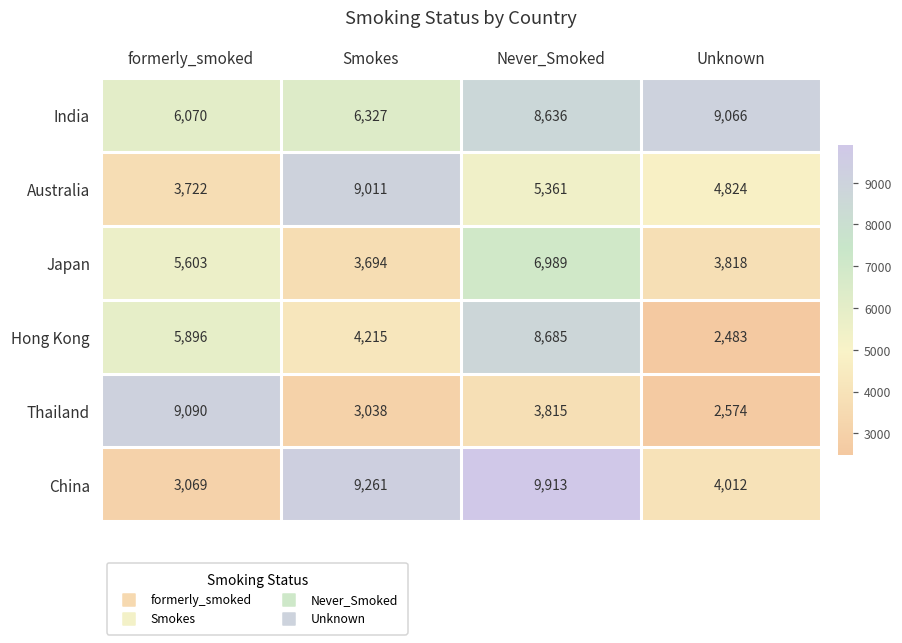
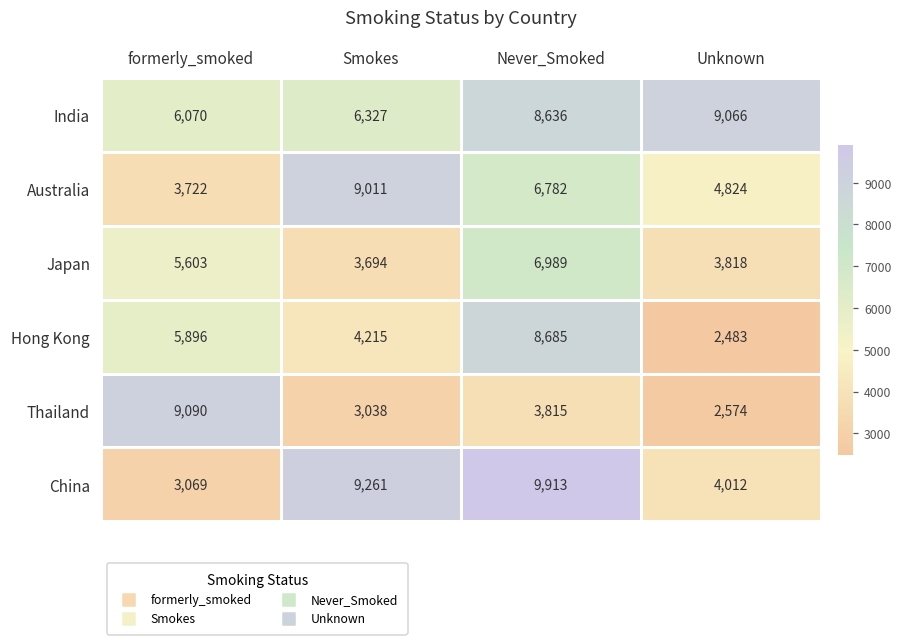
  {
    "India": {
      "formerly_smoked": "6,070",
      "Smokes": "6,327",
      "Never_Smoked": "8,636",
      "Unknown": "9,066"
    },
    "Australia": {
      "formerly_smoked": "3,722",
      "Smokes": "9,011",
-     "Never_Smoked": "5,361",
+     "Never_Smoked": "6,782",
      "Unknown": "4,824"
    },
    "Japan": {
      "formerly_smoked": "5,603",
      "Smokes": "3,694",
      "Never_Smoked": "6,989",
      "Unknown": "3,818"
    },
    "Hong Kong": {
      "formerly_smoked": "5,896",
      "Smokes": "4,215",
      "Never_Smoked": "8,685",
      "Unknown": "2,483"
    },
    "Thailand": {
      "formerly_smoked": "9,090",
      "Smokes": "3,038",
      "Never_Smoked": "3,815",
      "Unknown": "2,574"
    },
    "China": {
      "formerly_smoked": "3,069",
      "Smokes": "9,261",
      "Never_Smoked": "9,913",
      "Unknown": "4,012"
    }
  }
